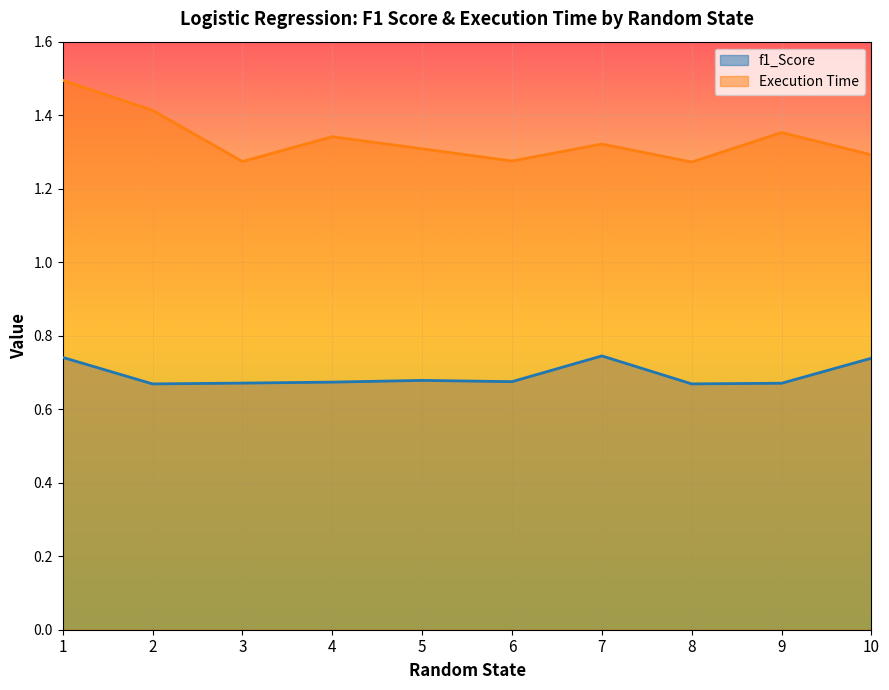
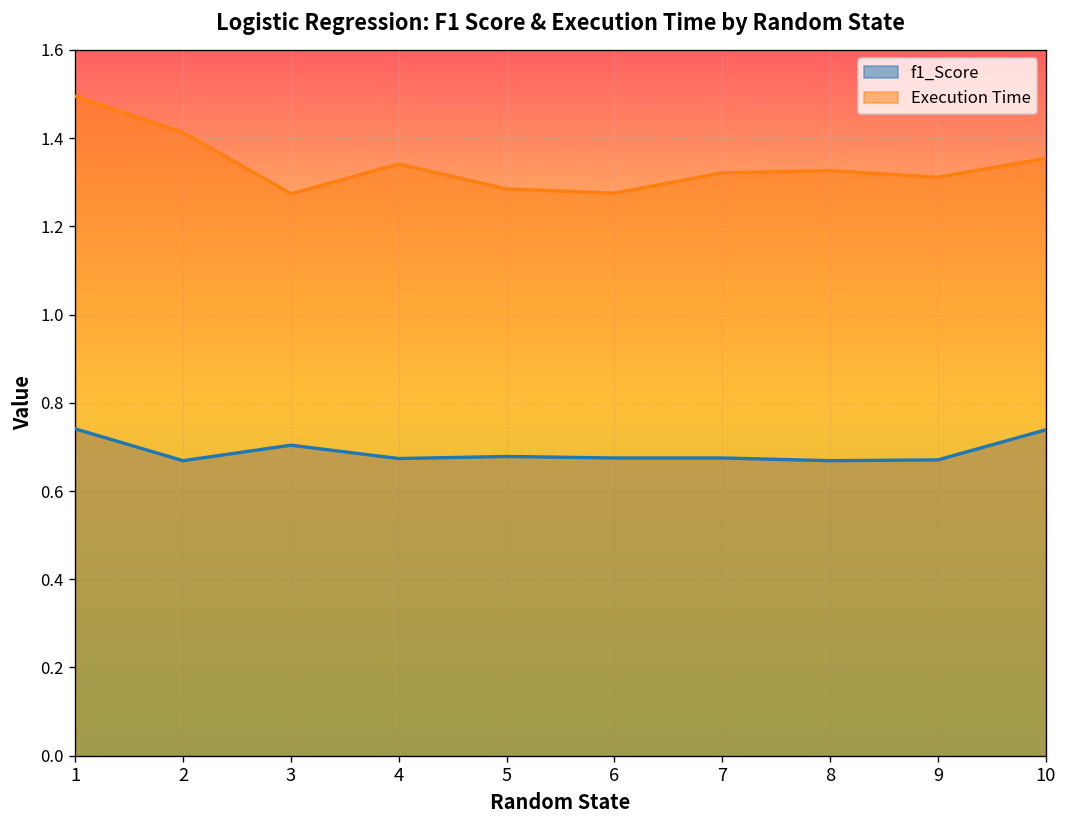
  {
    "f1_Score": {
      "1": 0.74,
      "2": 0.67,
-     "3": 0.67,
+     "3": 0.70,
      "4": 0.67,
      "5": 0.68,
      "6": 0.67,
-     "7": 0.74,
+     "7": 0.67,
      "8": 0.67,
      "9": 0.67,
      "10": 0.74
    },
    "Execution Time": {
      "1": 1.50,
      "2": 1.41,
      "3": 1.27,
      "4": 1.34,
-     "5": 1.31,
+     "5": 1.29,
      "6": 1.28,
      "7": 1.32,
-     "8": 1.27,
-     "9": 1.35,
-     "10": 1.29
+     "8": 1.33,
+     "9": 1.31,
+     "10": 1.35
    }
  }
